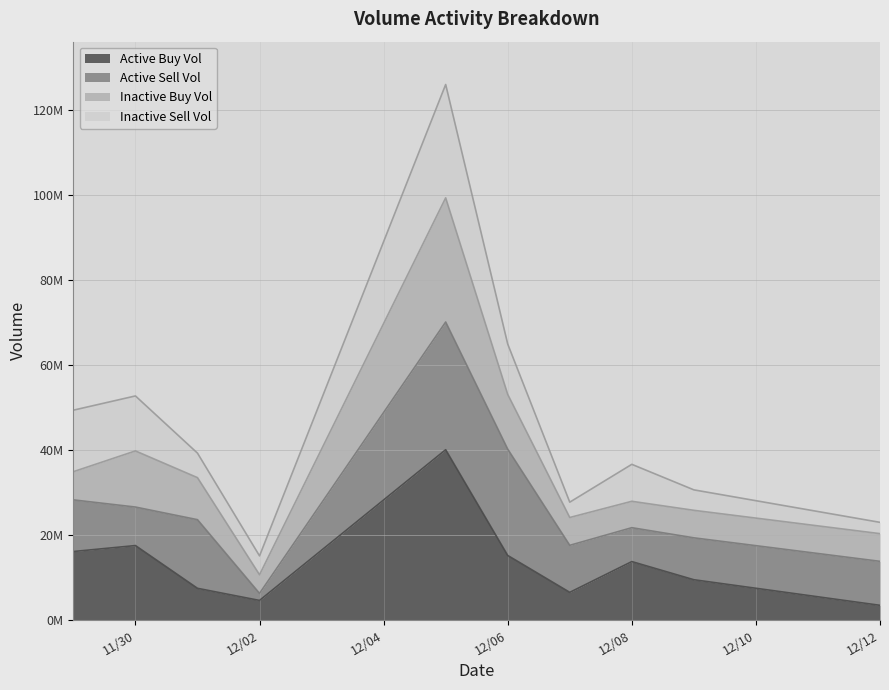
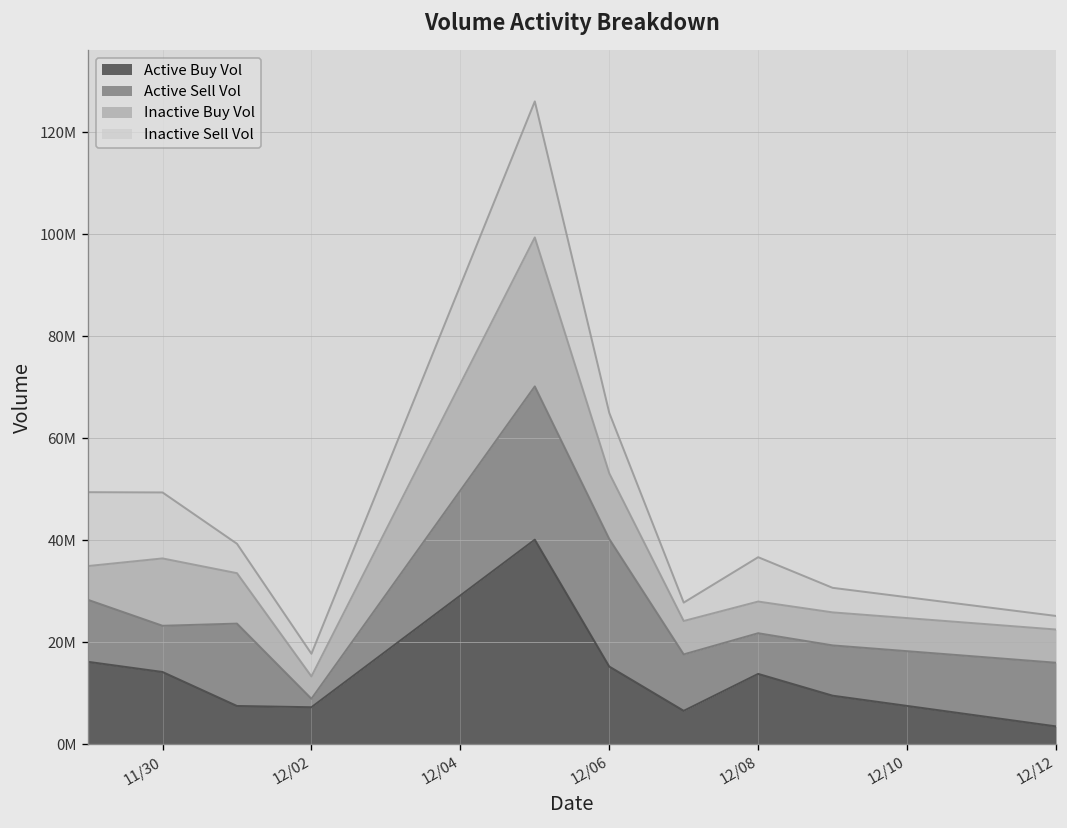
  {
    "Active Buy Vol": {
-     "11/30": 18000000,
-     "12/02": 5000000,
+     "11/30": 14000000,
+     "12/02": 7000000,
      "12/06": 15000000,
      "12/08": 14000000,
      "12/12": 3000000
    },
    "Active Sell Vol": {
      "11/30": 9000000,
      "12/02": 2000000,
      "12/06": 25000000,
      "12/08": 8000000,
-     "12/12": 10000000
+     "12/12": 12000000
    }
  }
